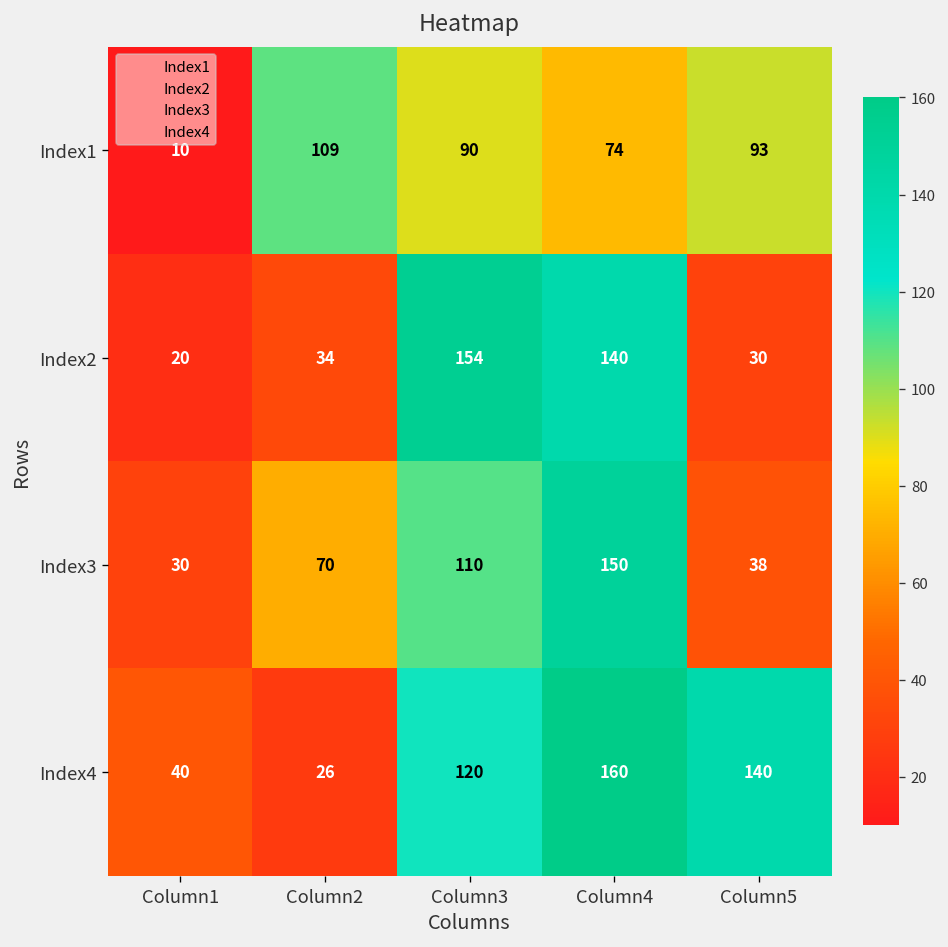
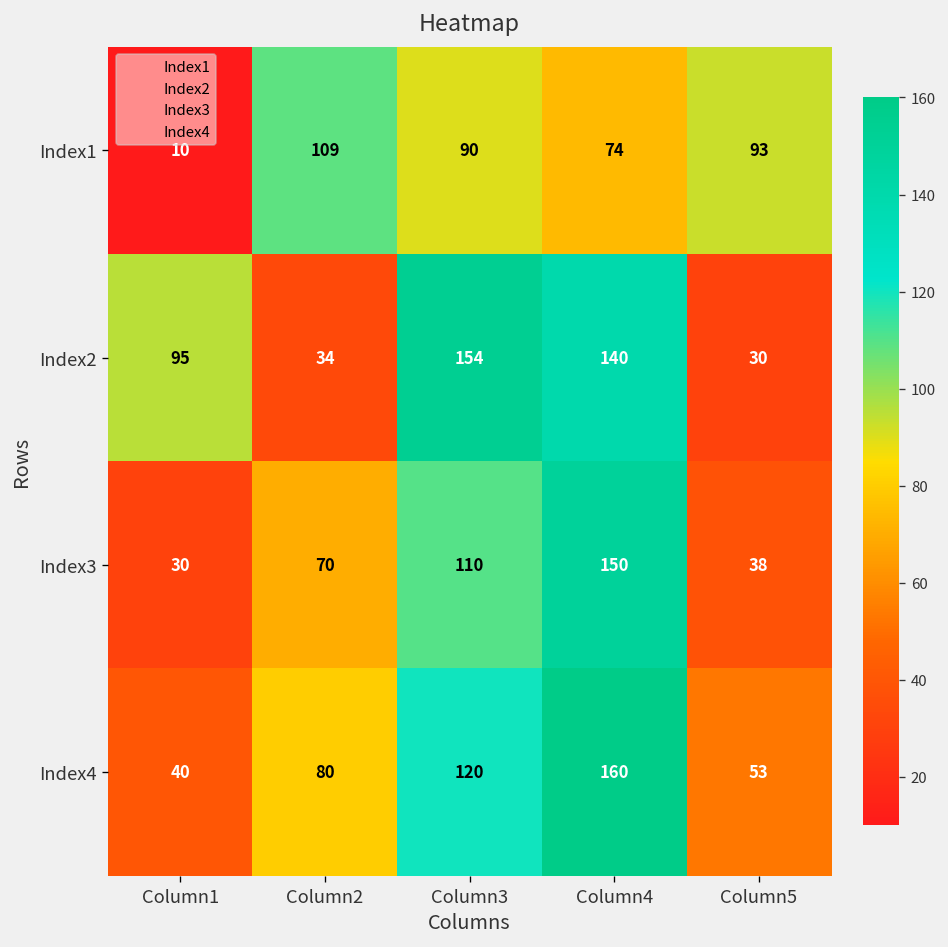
  {
    "Index2": {
-     "Column1": 20
+     "Column1": 95
    },
    "Index4": {
-     "Column2": 26,
-     "Column5": 140
+     "Column2": 80,
+     "Column5": 53
    }
  }
